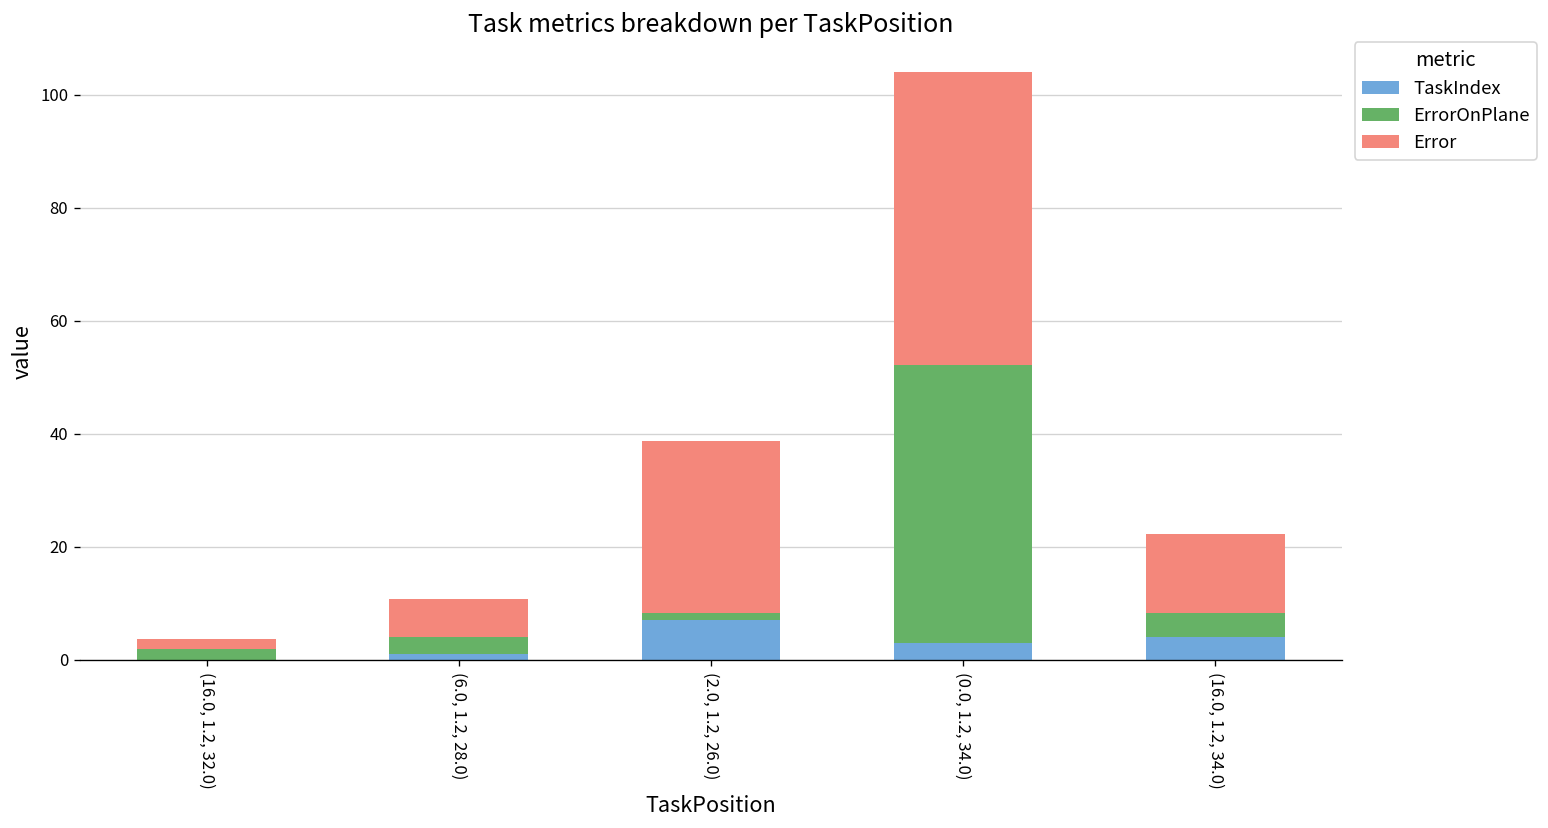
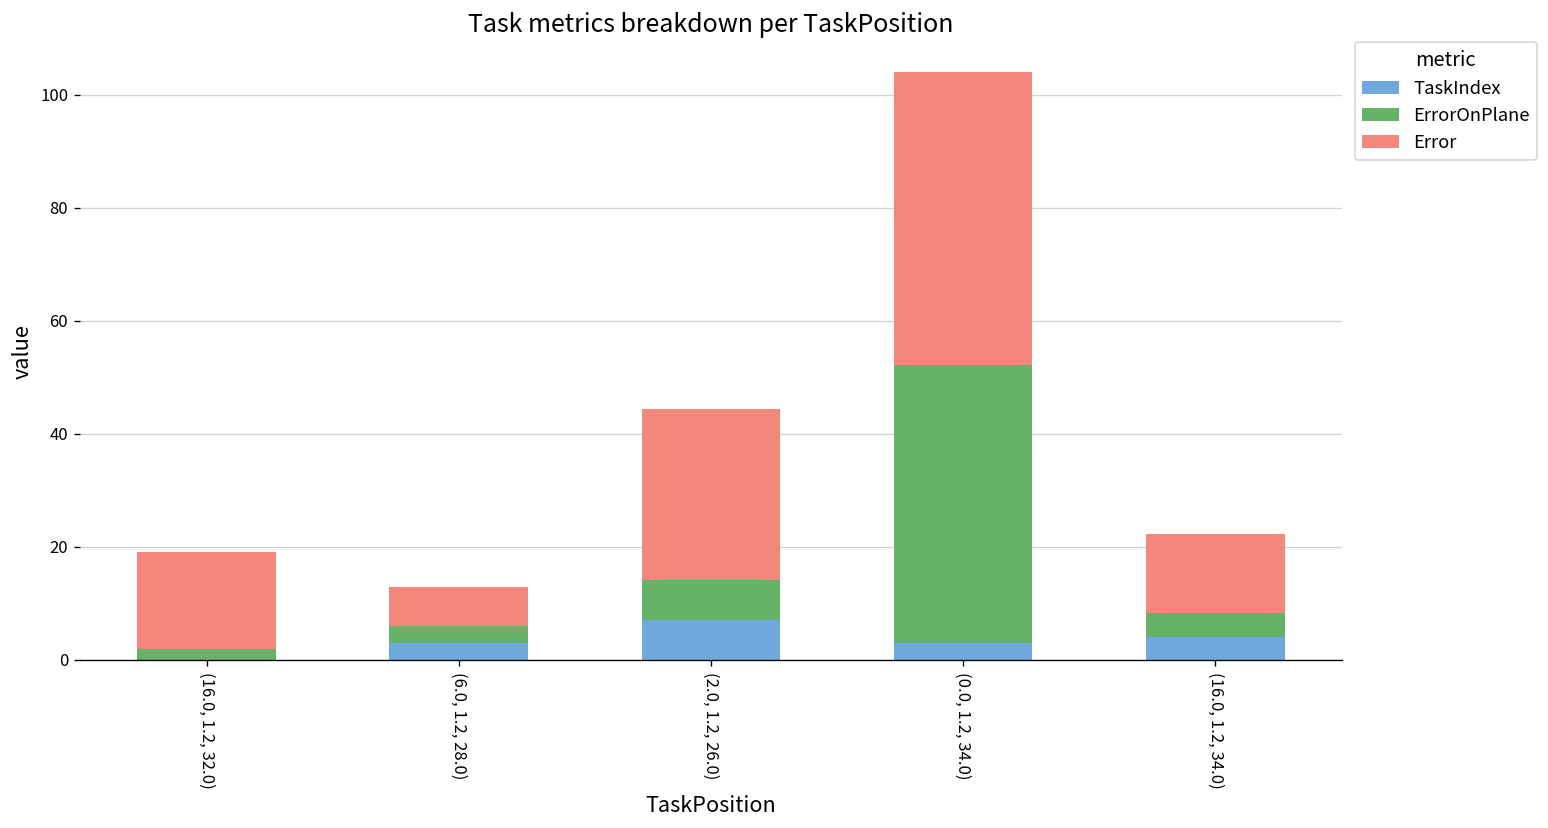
  {
    "TaskIndex": {
      "(16.0, 1.2, 32.0)": 0,
-     "(6.0, 1.2, 28.0)": 1,
+     "(6.0, 1.2, 28.0)": 3,
      "(2.0, 1.2, 26.0)": 7,
      "(0.0, 1.2, 34.0)": 3,
      "(16.0, 1.2, 34.0)": 4
    },
    "ErrorOnPlane": {
      "(16.0, 1.2, 32.0)": 2,
      "(6.0, 1.2, 28.0)": 3,
-     "(2.0, 1.2, 26.0)": 1,
+     "(2.0, 1.2, 26.0)": 7,
      "(0.0, 1.2, 34.0)": 49,
      "(16.0, 1.2, 34.0)": 4
    },
    "Error": {
-     "(16.0, 1.2, 32.0)": 2,
+     "(16.0, 1.2, 32.0)": 17,
      "(6.0, 1.2, 28.0)": 7,
      "(2.0, 1.2, 26.0)": 30,
      "(0.0, 1.2, 34.0)": 52,
      "(16.0, 1.2, 34.0)": 14
    }
  }
